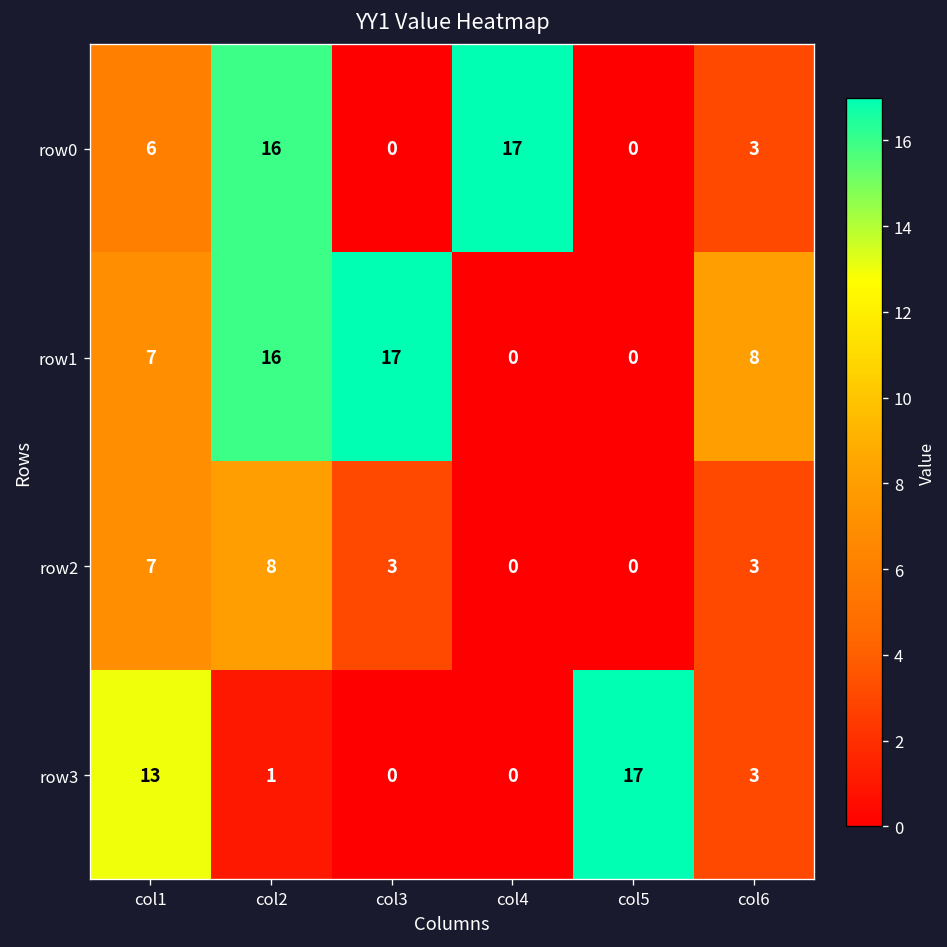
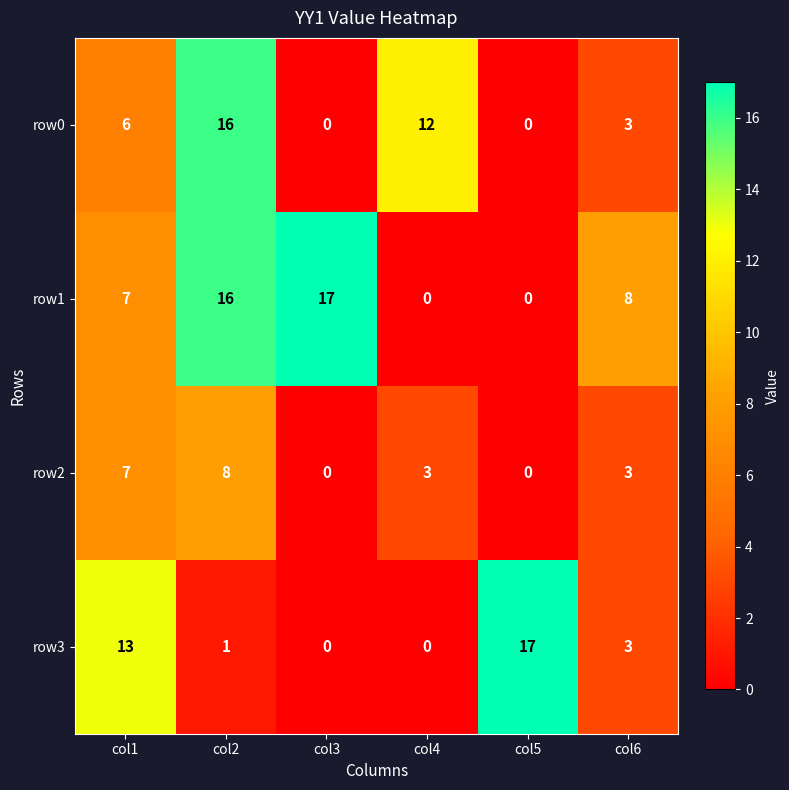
  {
    "row0": {
      "col1": 6,
      "col2": 16,
      "col3": 0,
-     "col4": 17,
+     "col4": 12,
      "col5": 0,
      "col6": 3
    },
    "row1": {
      "col1": 7,
      "col2": 16,
      "col3": 17,
      "col4": 0,
      "col5": 0,
      "col6": 8
    },
    "row2": {
      "col1": 7,
      "col2": 8,
-     "col3": 3,
-     "col4": 0,
+     "col3": 0,
+     "col4": 3,
      "col5": 0,
      "col6": 3
    },
    "row3": {
      "col1": 13,
      "col2": 1,
      "col3": 0,
      "col4": 0,
      "col5": 17,
      "col6": 3
    }
  }
